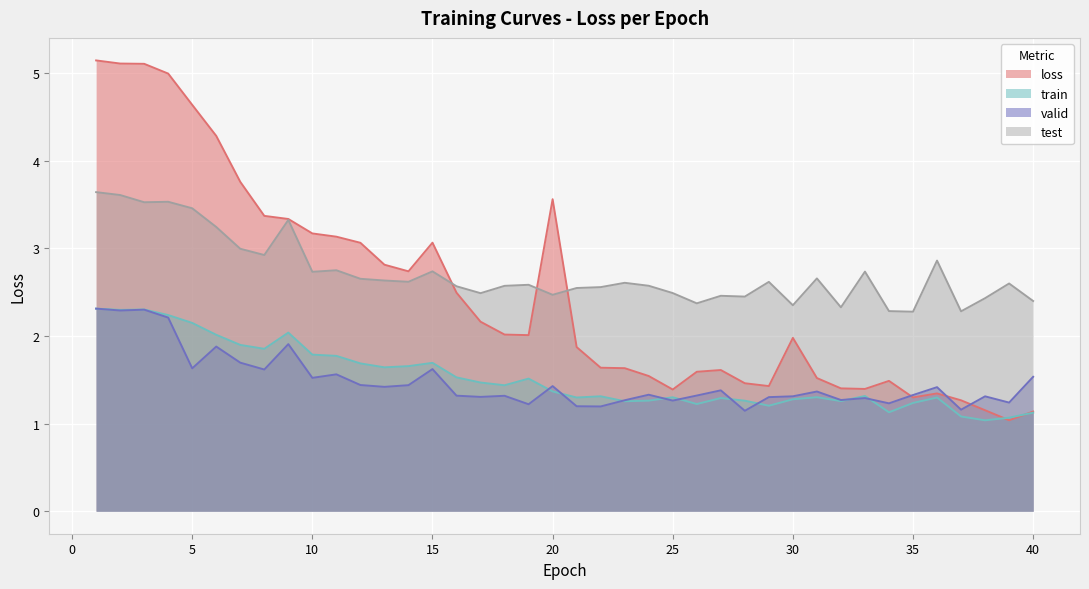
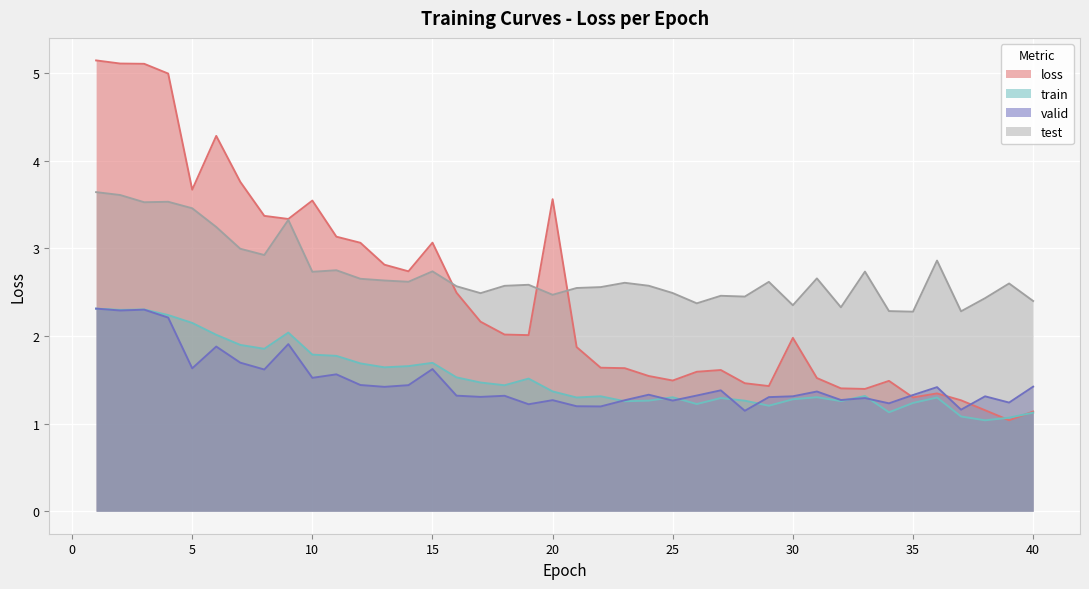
  {
    "loss": {
-     "5": 4.6,
-     "10": 3.2,
+     "5": 3.7,
+     "10": 3.5,
      "15": 3.1,
      "20": 3.6,
-     "25": 1.4,
+     "25": 1.5,
      "30": 2.0
    },
    "valid": {
      "5": 1.6,
      "10": 1.5,
      "15": 1.6,
-     "20": 1.4,
+     "20": 1.3,
      "25": 1.3,
      "30": 1.3,
-     "40": 1.5
+     "40": 1.4
    }
  }
